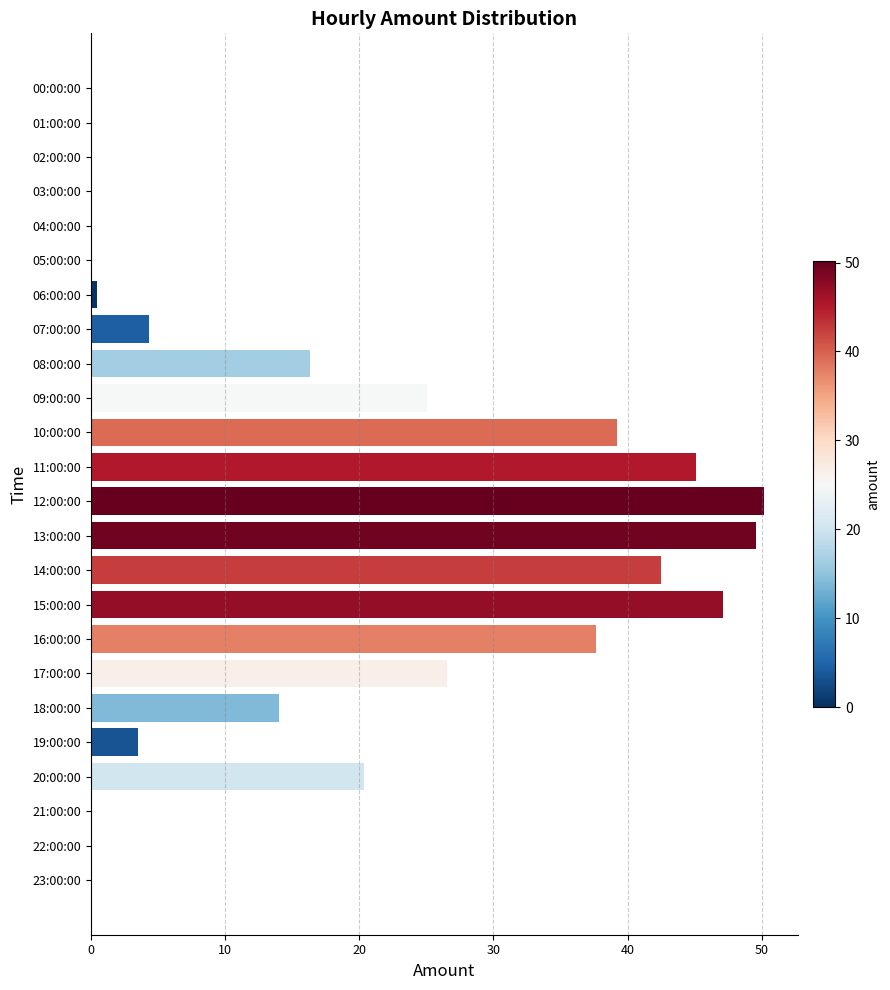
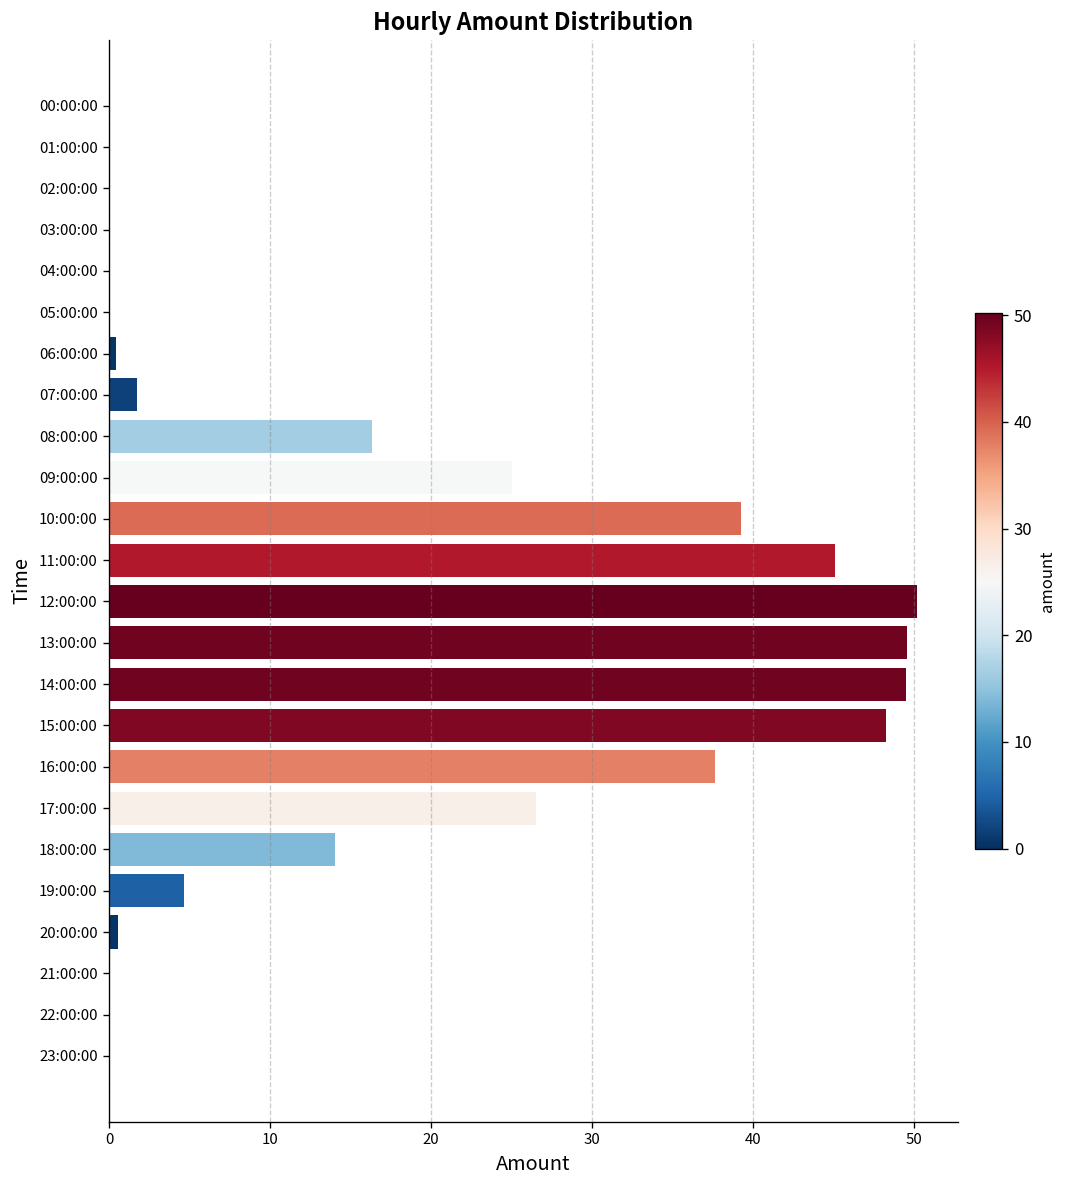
  {
    "00:00:00": 0.0,
    "01:00:00": 0.0,
    "02:00:00": 0.0,
    "03:00:00": 0.0,
    "04:00:00": 0.0,
    "05:00:00": 0.0,
    "06:00:00": 0.4,
-   "07:00:00": 4.3,
+   "07:00:00": 1.7,
    "08:00:00": 16.3,
    "09:00:00": 25.0,
    "10:00:00": 39.2,
    "11:00:00": 45.1,
    "12:00:00": 50.2,
    "13:00:00": 49.6,
-   "14:00:00": 42.5,
-   "15:00:00": 47.1,
+   "14:00:00": 49.5,
+   "15:00:00": 48.3,
    "16:00:00": 37.7,
    "17:00:00": 26.5,
    "18:00:00": 14.0,
-   "19:00:00": 3.5,
-   "20:00:00": 20.3,
+   "19:00:00": 4.7,
+   "20:00:00": 0.5,
    "21:00:00": 0.0,
    "22:00:00": 0.0,
    "23:00:00": 0.0
  }
